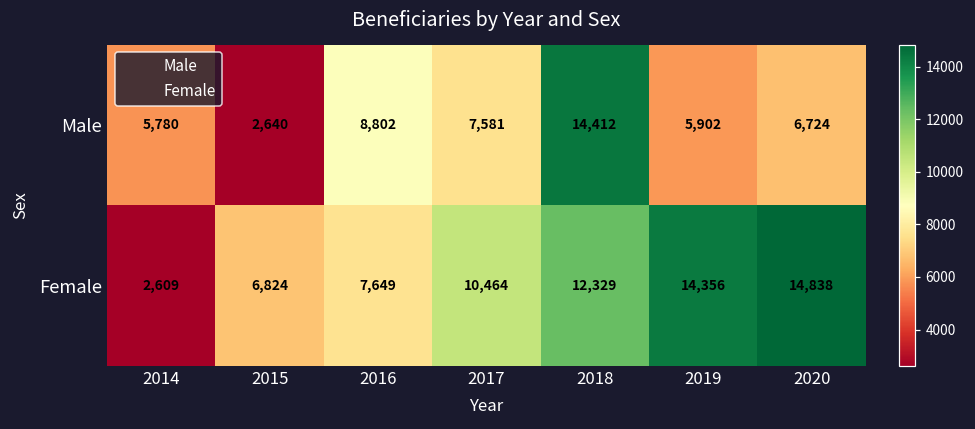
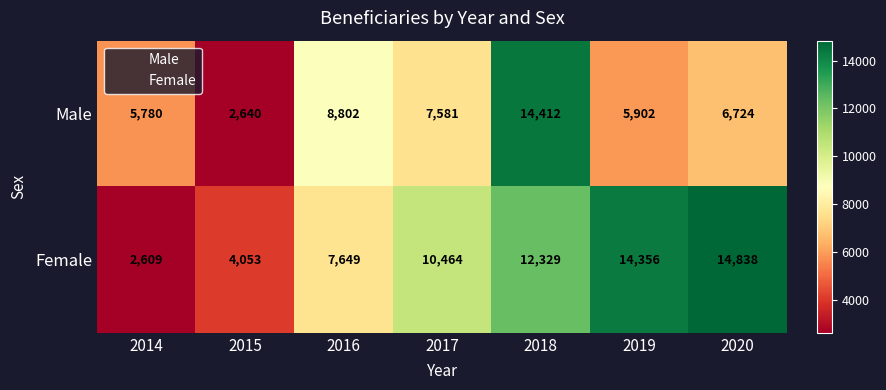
  {
    "Male": {
      "2014": "5,780",
      "2015": "2,640",
      "2016": "8,802",
      "2017": "7,581",
      "2018": "14,412",
      "2019": "5,902",
      "2020": "6,724"
    },
    "Female": {
      "2014": "2,609",
-     "2015": "6,824",
+     "2015": "4,053",
      "2016": "7,649",
      "2017": "10,464",
      "2018": "12,329",
      "2019": "14,356",
      "2020": "14,838"
    }
  }
